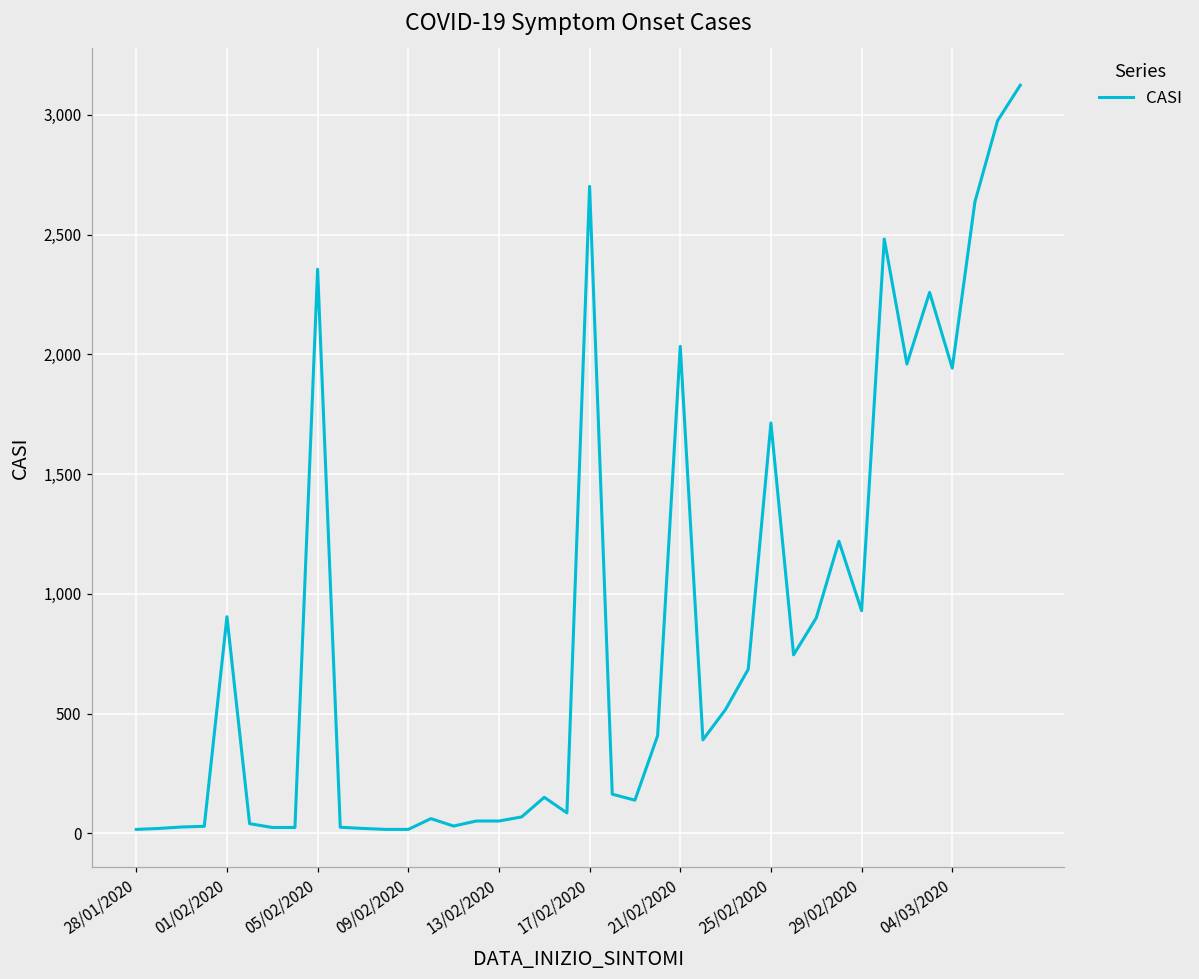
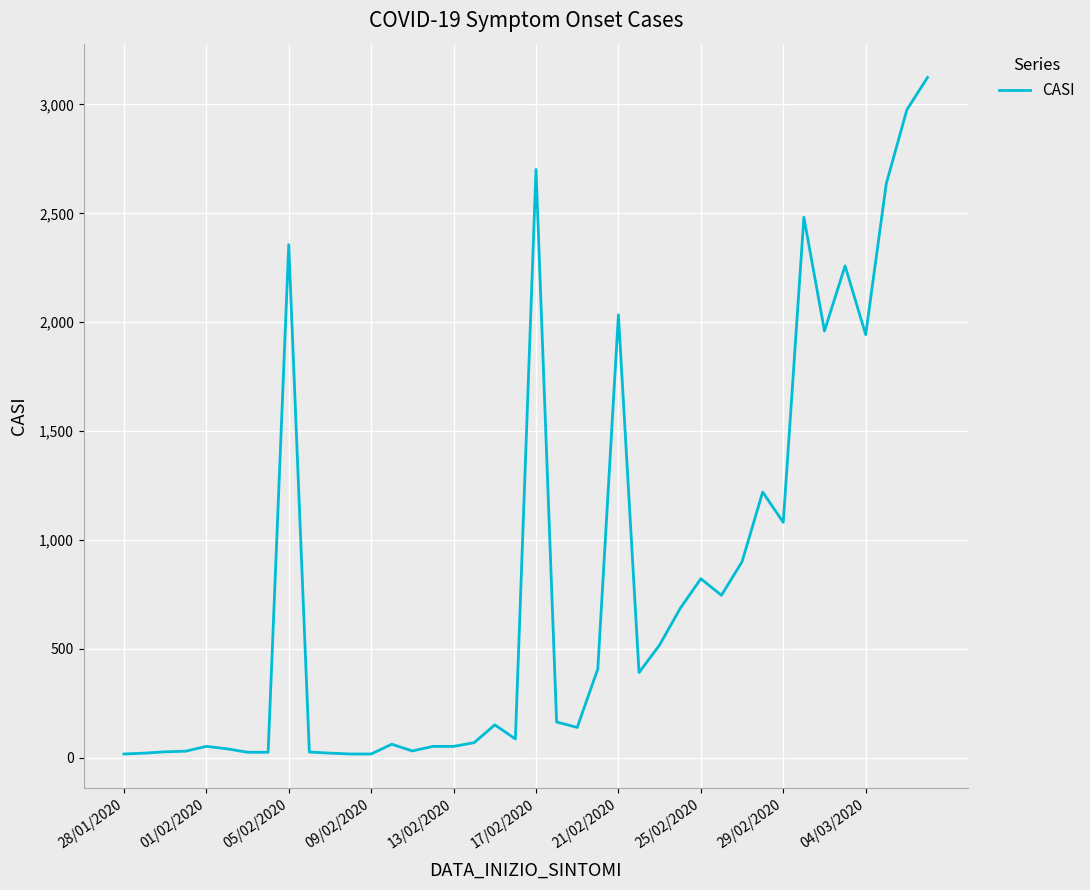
  {
    "28/01/2020": "20",
-   "01/02/2020": "910",
+   "01/02/2020": "50",
    "05/02/2020": "2,360",
    "09/02/2020": "20",
    "13/02/2020": "50",
    "17/02/2020": "2,700",
    "21/02/2020": "2,030",
-   "25/02/2020": "1,710",
-   "29/02/2020": "930",
+   "25/02/2020": "820",
+   "29/02/2020": "1,080",
    "04/03/2020": "1,940"
  }
